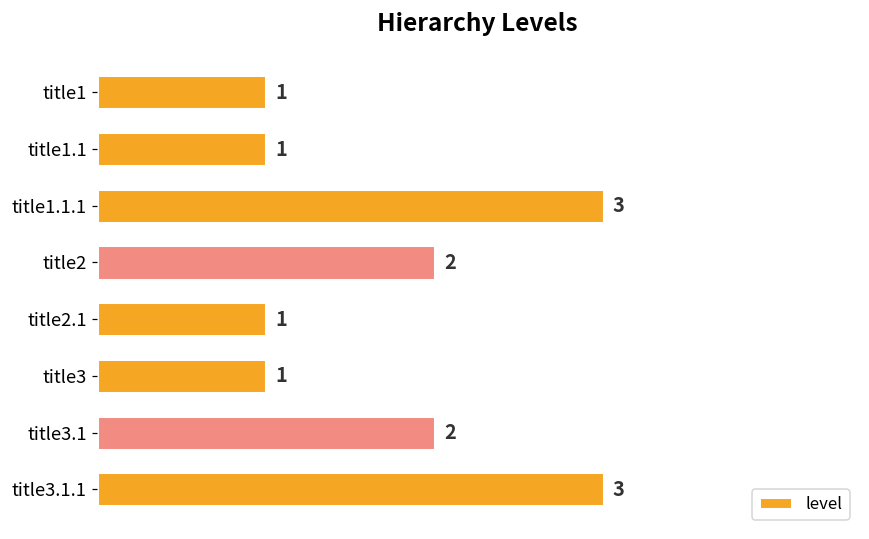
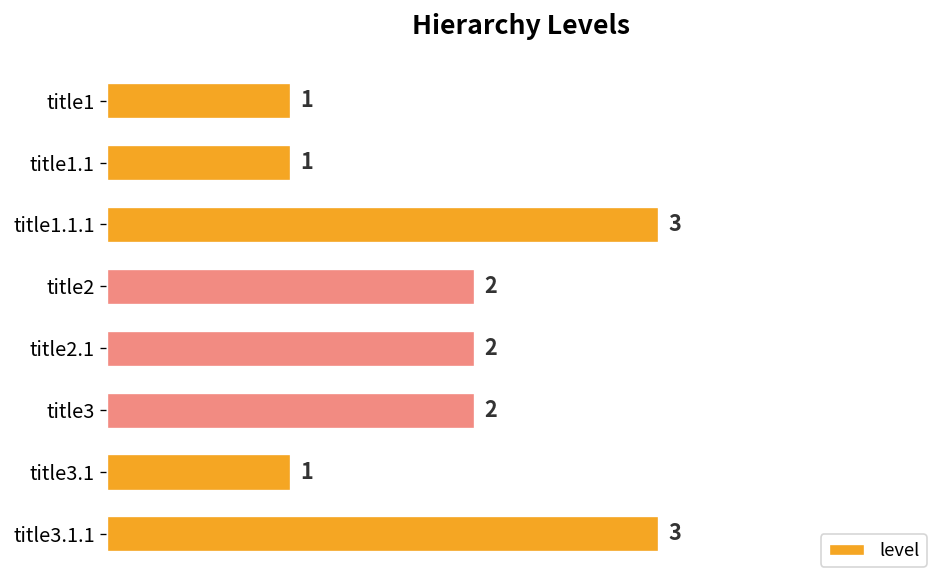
  {
    "title1": 1,
    "title1.1": 1,
    "title1.1.1": 3,
    "title2": 2,
-   "title2.1": 1,
-   "title3": 1,
-   "title3.1": 2,
+   "title2.1": 2,
+   "title3": 2,
+   "title3.1": 1,
    "title3.1.1": 3
  }
